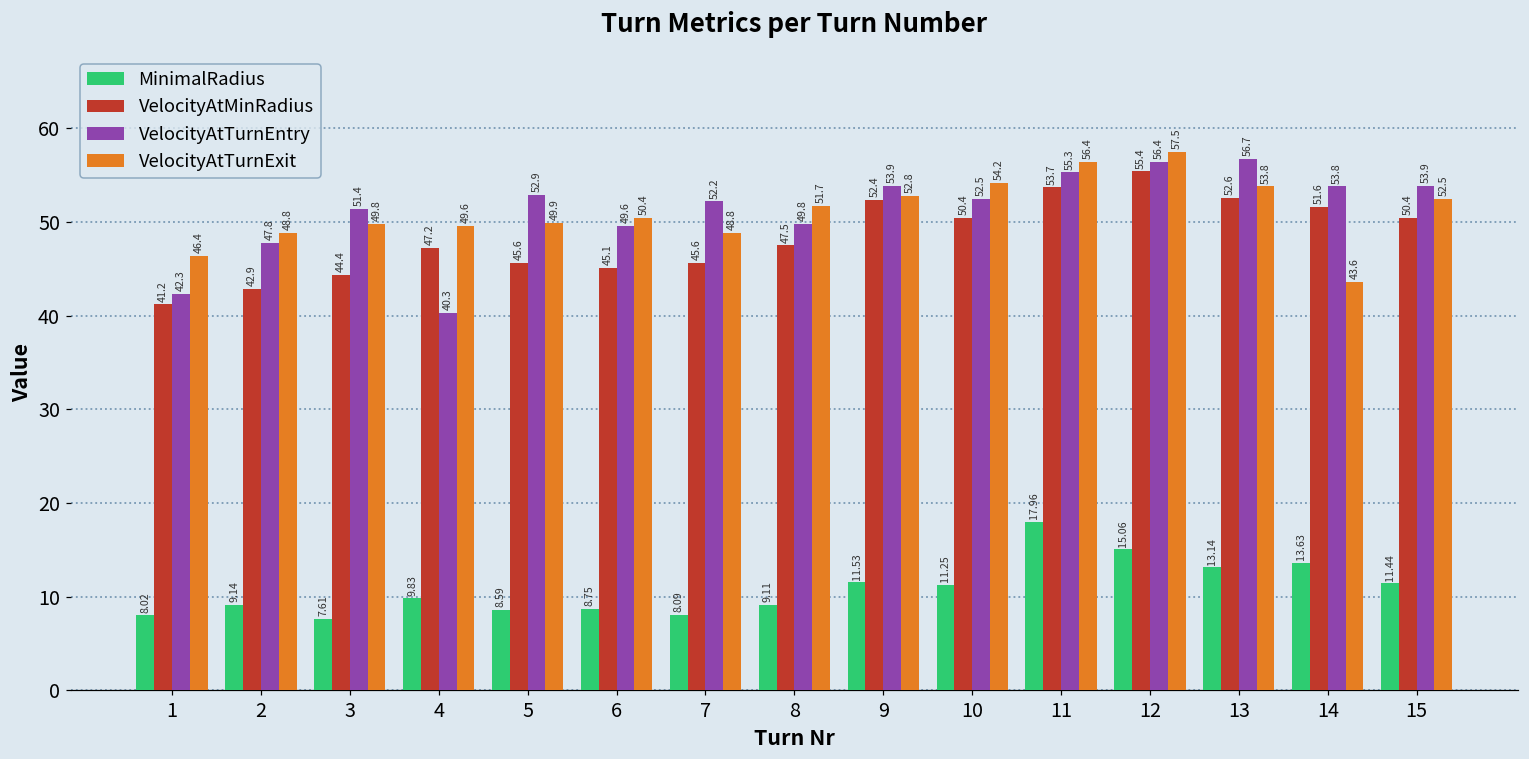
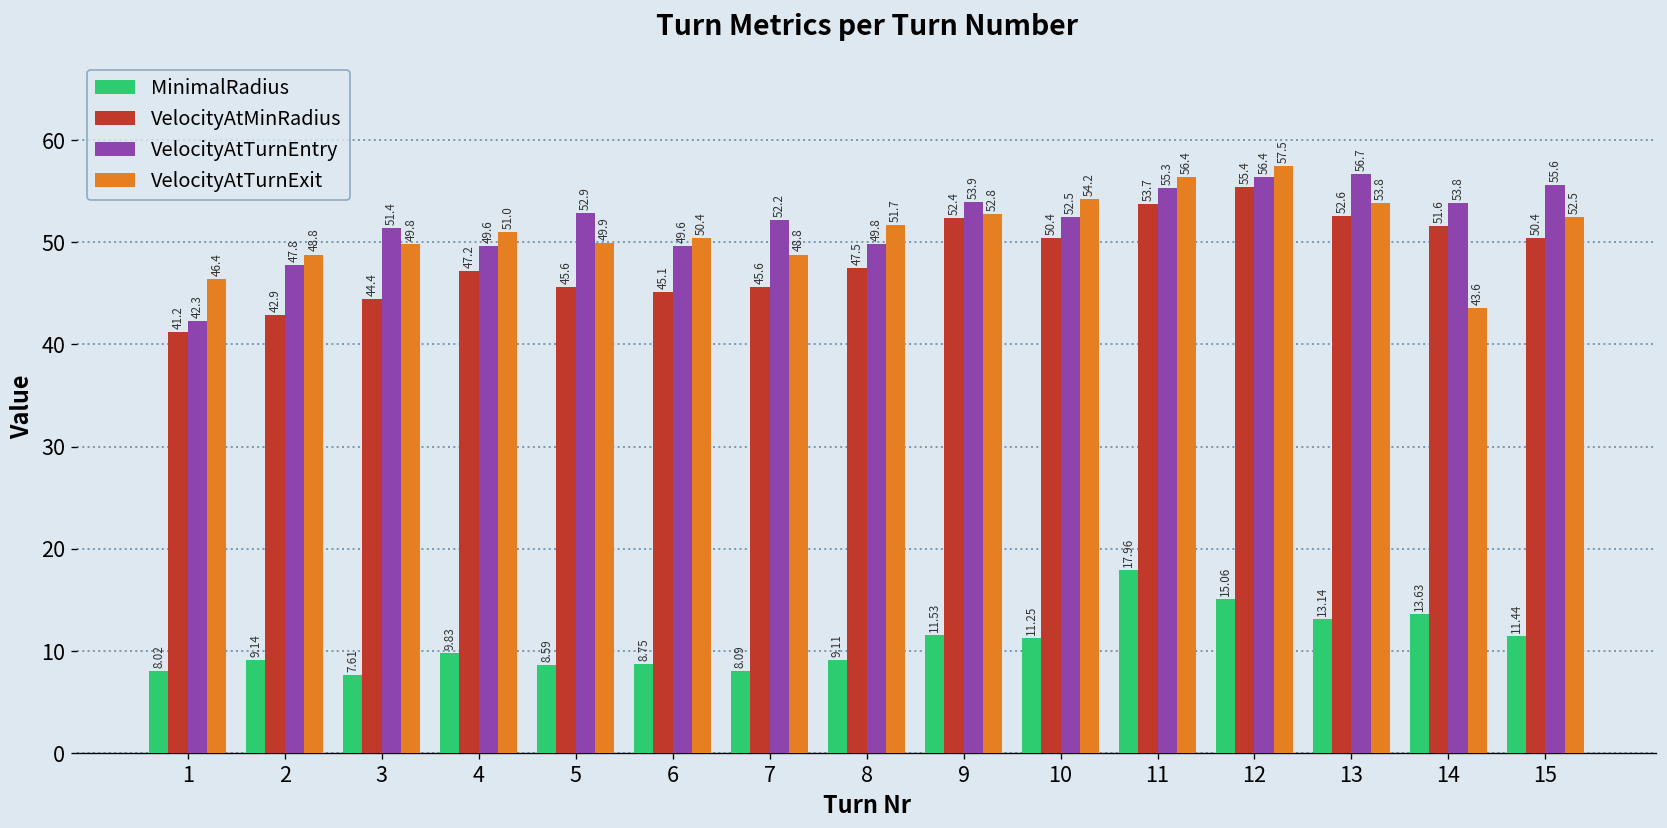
  {
    "MinimalRadius": {
      "1": 8.02,
      "2": 9.14,
      "3": 7.61,
      "4": 9.83,
      "5": 8.59,
      "6": 8.75,
      "7": 8.09,
      "8": 9.11,
      "9": 11.53,
      "10": 11.25,
      "11": 17.96,
      "12": 15.06,
      "13": 13.14,
      "14": 13.63,
      "15": 11.44
    },
    "VelocityAtMinRadius": {
      "1": 41.2,
      "2": 42.9,
      "3": 44.4,
      "4": 47.2,
      "5": 45.6,
      "6": 45.1,
      "7": 45.6,
      "8": 47.5,
      "9": 52.4,
      "10": 50.4,
      "11": 53.7,
      "12": 55.4,
      "13": 52.6,
      "14": 51.6,
      "15": 50.4
    },
    "VelocityAtTurnEntry": {
      "1": 42.3,
      "2": 47.8,
      "3": 51.4,
-     "4": 40.3,
+     "4": 49.6,
      "5": 52.9,
      "6": 49.6,
      "7": 52.2,
      "8": 49.8,
      "9": 53.9,
      "10": 52.5,
      "11": 55.3,
      "12": 56.4,
      "13": 56.7,
      "14": 53.8,
-     "15": 53.9
+     "15": 55.6
    },
    "VelocityAtTurnExit": {
      "1": 46.4,
      "2": 48.8,
      "3": 49.8,
-     "4": 49.6,
+     "4": 51.0,
      "5": 49.9,
      "6": 50.4,
      "7": 48.8,
      "8": 51.7,
      "9": 52.8,
      "10": 54.2,
      "11": 56.4,
      "12": 57.5,
      "13": 53.8,
      "14": 43.6,
      "15": 52.5
    }
  }
